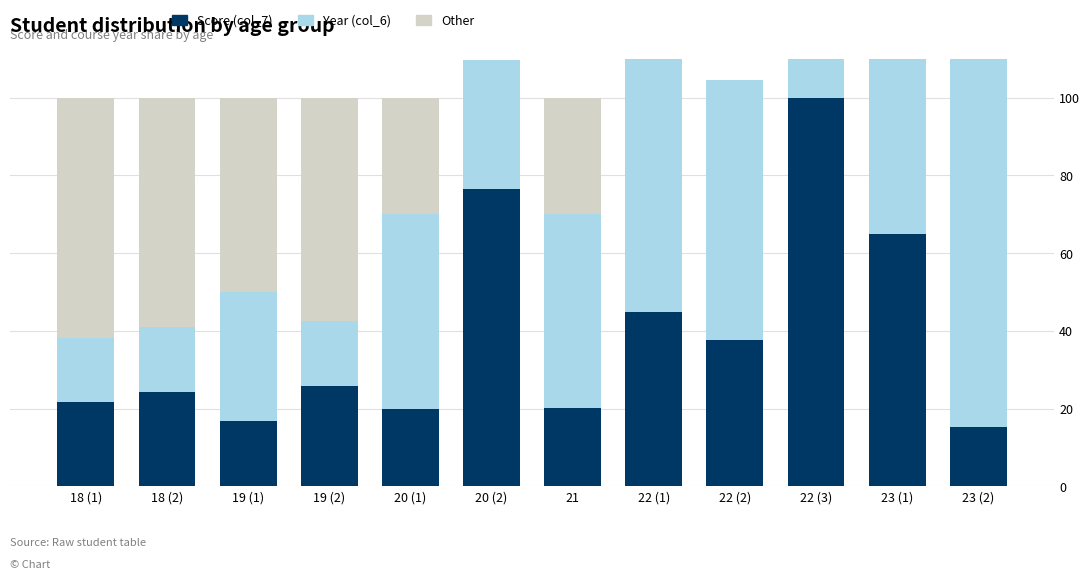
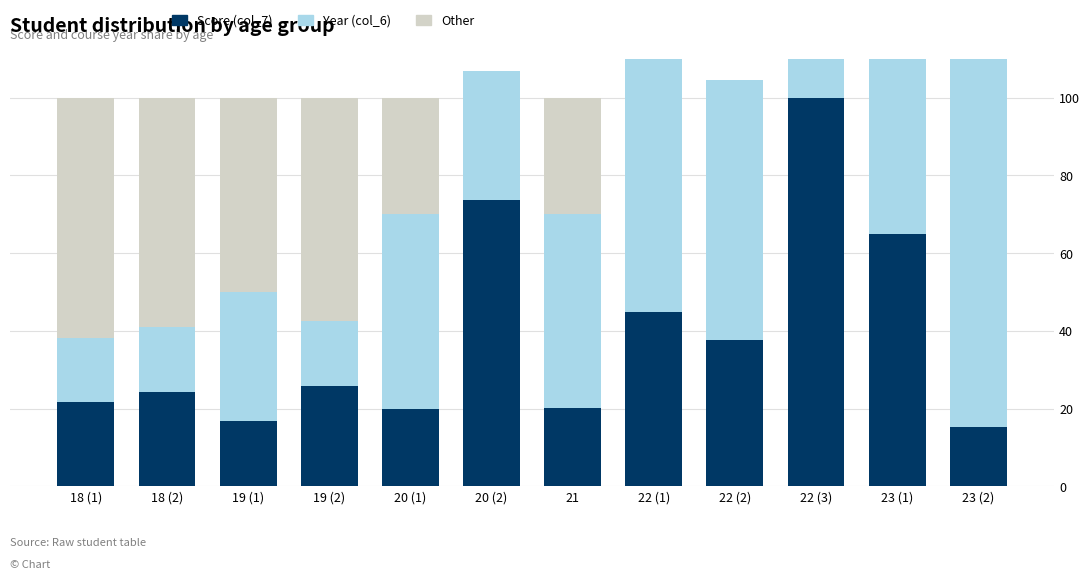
  {
    "Score (col_7)": {
      "18 (1)": 22,
      "18 (2)": 24,
      "19 (1)": 17,
      "19 (2)": 26,
      "20 (1)": 20,
-     "20 (2)": 76,
+     "20 (2)": 74,
      "21": 20,
      "22 (1)": 45,
      "22 (2)": 38,
      "22 (3)": 100,
      "23 (1)": 65,
      "23 (2)": 15
    }
  }
